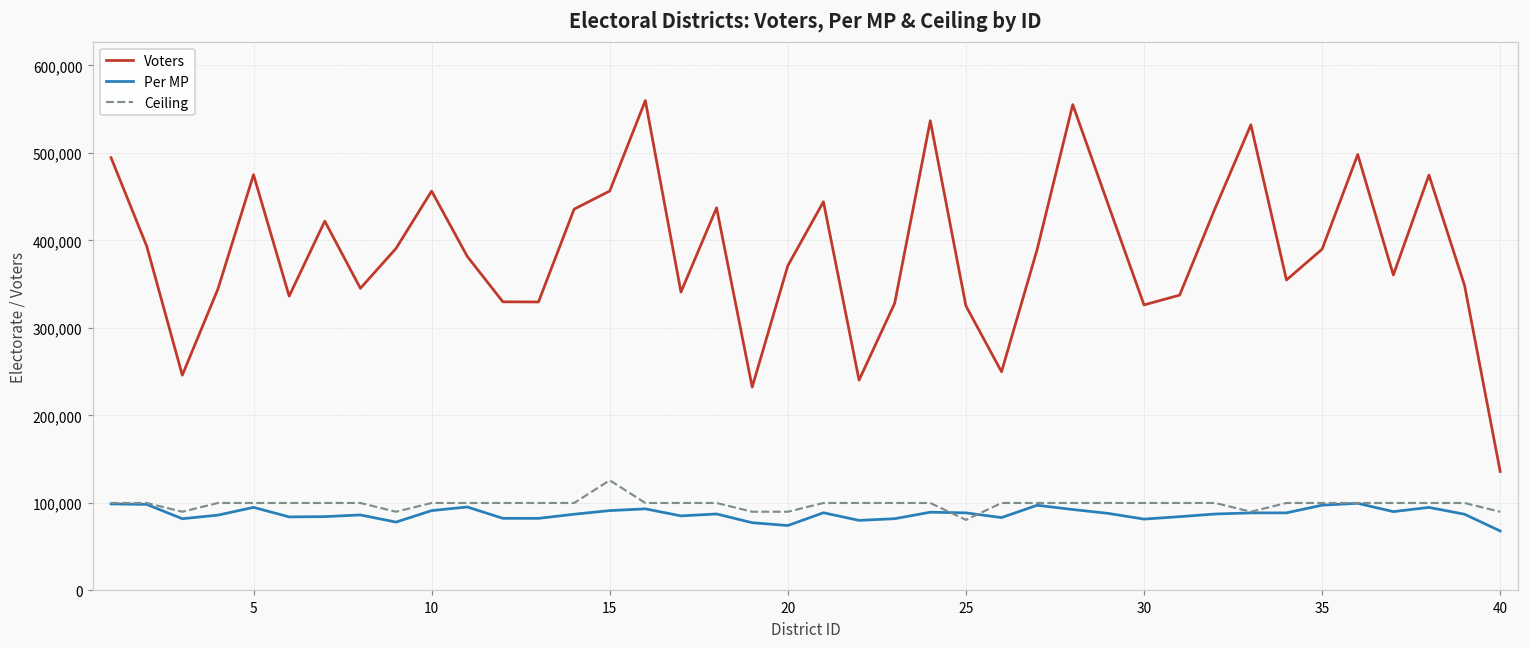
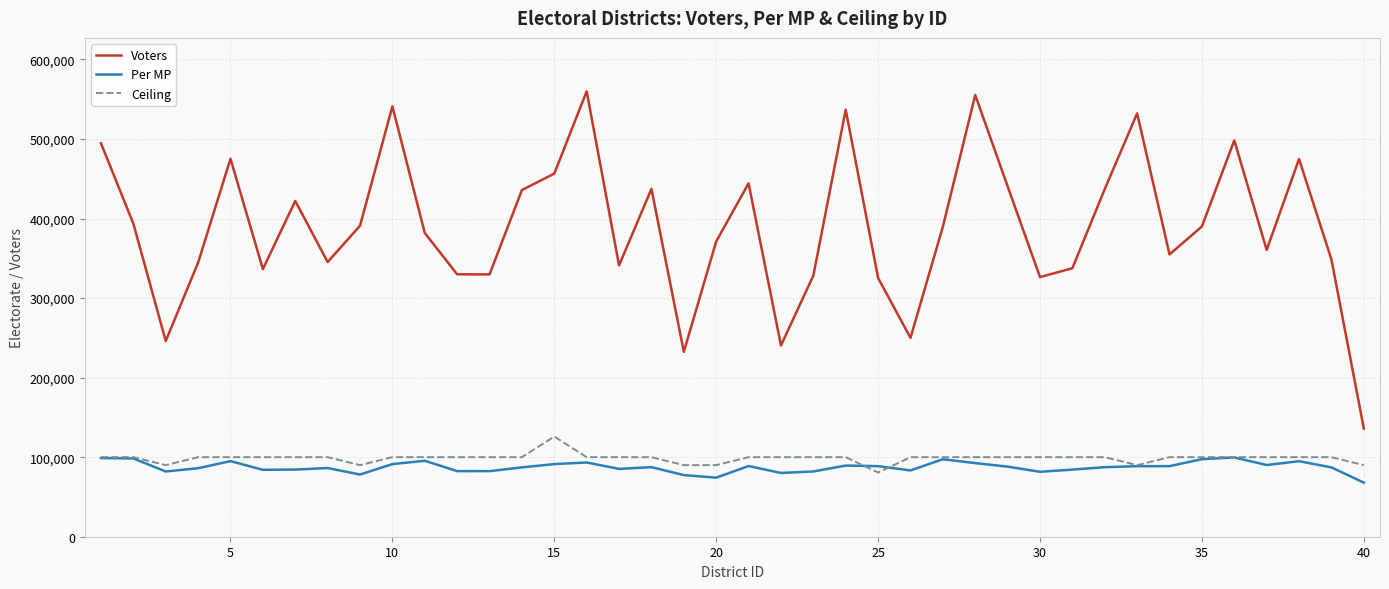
  {
    "Voters": {
      "5": "480,000",
-     "10": "460,000",
+     "10": "540,000",
      "15": "460,000",
      "20": "370,000",
      "25": "330,000",
      "30": "330,000",
      "35": "390,000",
      "40": "140,000"
    },
    "Per MP": {
      "5": "100,000",
      "10": "90,000",
      "15": "90,000",
      "20": "70,000",
      "25": "90,000",
      "30": "80,000",
      "40": "70,000"
    },
    "Ceiling": {
      "5": "100,000",
      "10": "100,000",
      "15": "130,000",
      "20": "90,000",
      "25": "80,000",
      "30": "100,000",
      "40": "90,000"
    }
  }
